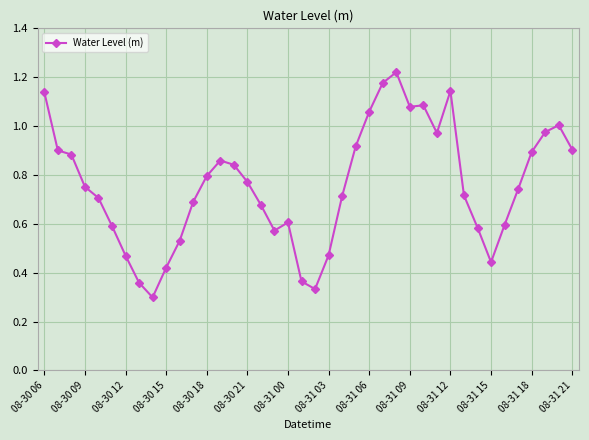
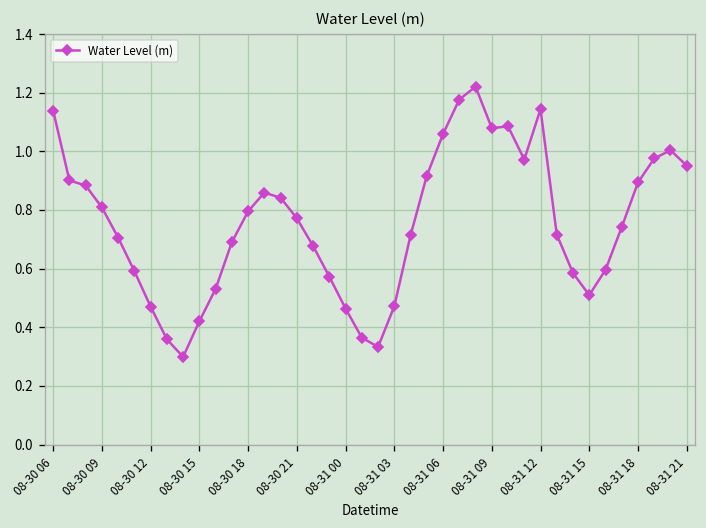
  {
    "08-30 06": 1.14,
-   "08-30 09": 0.75,
+   "08-30 09": 0.81,
    "08-30 12": 0.47,
    "08-30 15": 0.42,
    "08-30 18": 0.80,
    "08-30 21": 0.77,
-   "08-31 00": 0.61,
+   "08-31 00": 0.46,
    "08-31 03": 0.47,
    "08-31 06": 1.06,
    "08-31 09": 1.08,
    "08-31 12": 1.14,
-   "08-31 15": 0.44,
+   "08-31 15": 0.51,
    "08-31 18": 0.89,
-   "08-31 21": 0.90
+   "08-31 21": 0.95
  }
